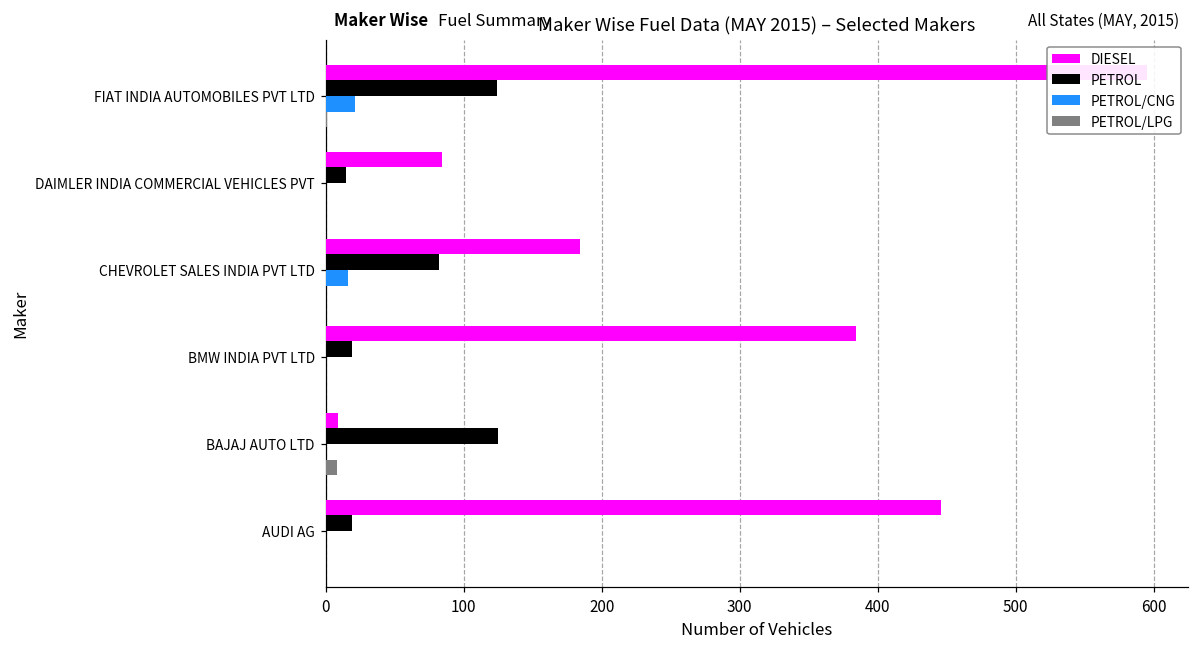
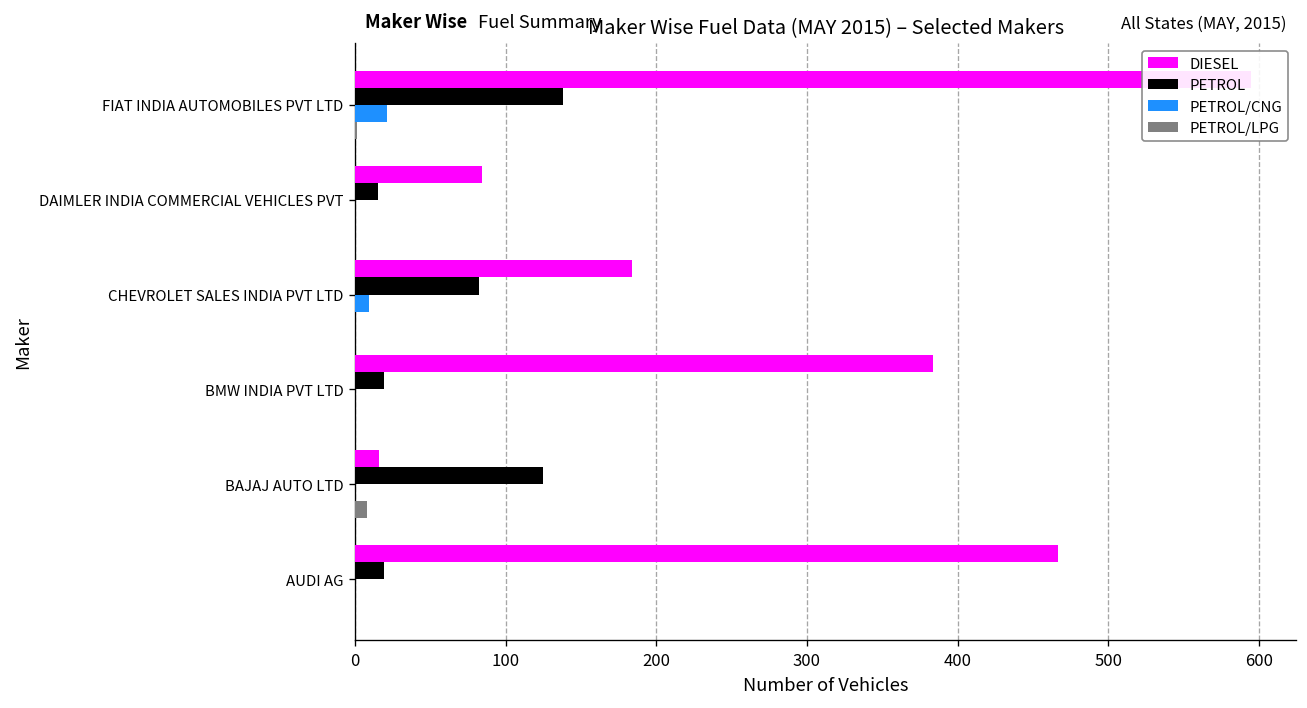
  {
    "DIESEL": {
      "DAIMLER INDIA COMMERCIAL VEHICLES PVT": 84,
      "CHEVROLET SALES INDIA PVT LTD": 184,
      "BMW INDIA PVT LTD": 384,
-     "BAJAJ AUTO LTD": 9,
-     "AUDI AG": 446
+     "BAJAJ AUTO LTD": 16,
+     "AUDI AG": 467
    },
    "PETROL": {
-     "FIAT INDIA AUTOMOBILES PVT LTD": 124,
+     "FIAT INDIA AUTOMOBILES PVT LTD": 138,
      "DAIMLER INDIA COMMERCIAL VEHICLES PVT": 15,
      "CHEVROLET SALES INDIA PVT LTD": 82,
      "BMW INDIA PVT LTD": 19,
      "BAJAJ AUTO LTD": 125,
      "AUDI AG": 19
    },
    "PETROL/CNG": {
      "FIAT INDIA AUTOMOBILES PVT LTD": 21,
      "DAIMLER INDIA COMMERCIAL VEHICLES PVT": 0,
-     "CHEVROLET SALES INDIA PVT LTD": 16,
+     "CHEVROLET SALES INDIA PVT LTD": 9,
      "BMW INDIA PVT LTD": 0,
      "BAJAJ AUTO LTD": 0,
      "AUDI AG": 0
    },
    "PETROL/LPG": {
      "DAIMLER INDIA COMMERCIAL VEHICLES PVT": 0,
      "CHEVROLET SALES INDIA PVT LTD": 0,
      "BMW INDIA PVT LTD": 0,
      "BAJAJ AUTO LTD": 8,
      "AUDI AG": 0
    }
  }
